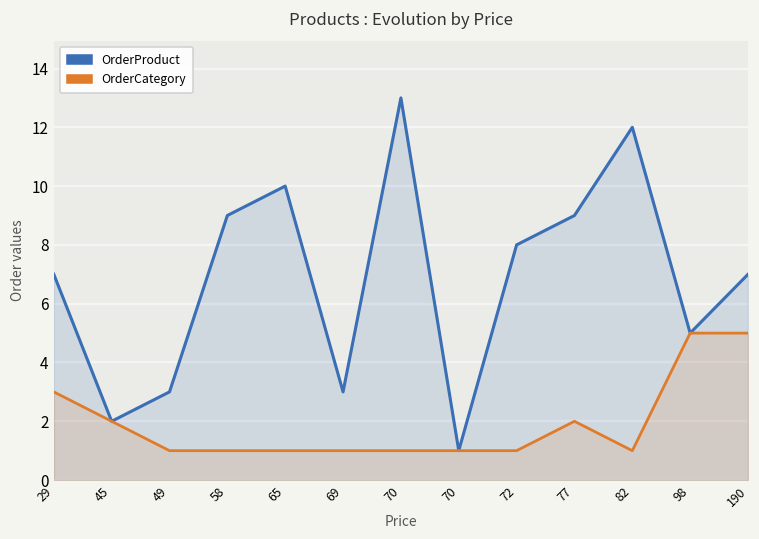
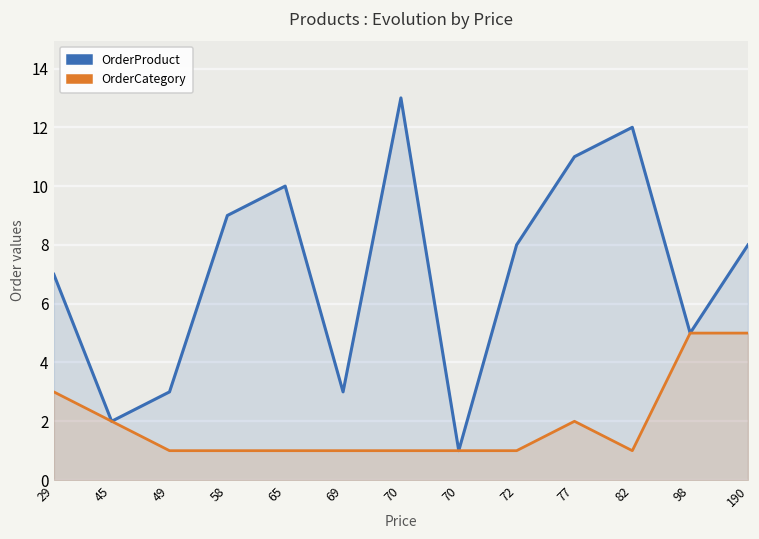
  {
    "OrderProduct": {
      "29": 7,
      "49": 3,
      "58": 9,
      "65": 10,
      "69": 3,
      "72": 8,
-     "77": 9,
+     "77": 11,
      "82": 12,
-     "190": 7
+     "190": 8
    },
    "OrderCategory": {
      "29": 3,
      "49": 1,
      "58": 1,
      "65": 1,
      "69": 1,
      "72": 1,
      "77": 2,
      "82": 1,
      "190": 5
    }
  }
